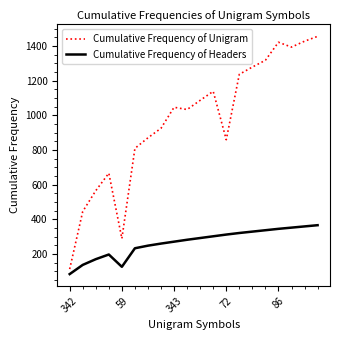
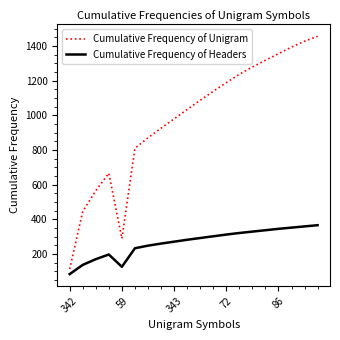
  {
    "Cumulative Frequency of Unigram": {
      "342": 110,
      "59": 290,
-     "343": 1050,
-     "72": 860,
-     "86": 1420
+     "343": 980,
+     "72": 1190,
+     "86": 1360
    },
    "Cumulative Frequency of Headers": {
      "342": 90,
      "59": 130,
      "343": 270,
      "72": 310,
      "86": 350
    }
  }
